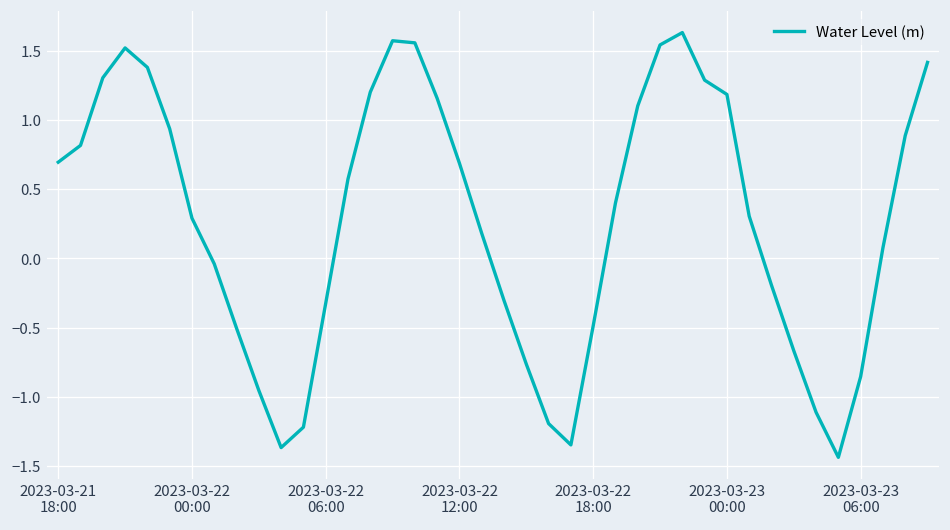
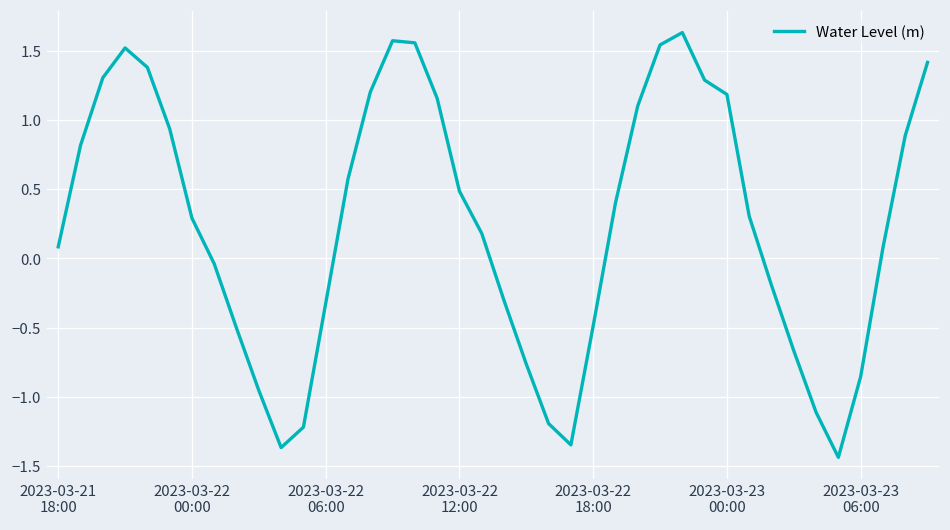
  {
-   "2023-03-21 18:00": 0.70,
+   "2023-03-21 18:00": 0.08,
    "2023-03-22 00:00": 0.29,
    "2023-03-22 06:00": -0.32,
-   "2023-03-22 12:00": 0.69,
+   "2023-03-22 12:00": 0.49,
    "2023-03-22 18:00": -0.49,
    "2023-03-23 00:00": 1.19,
    "2023-03-23 06:00": -0.85
  }
